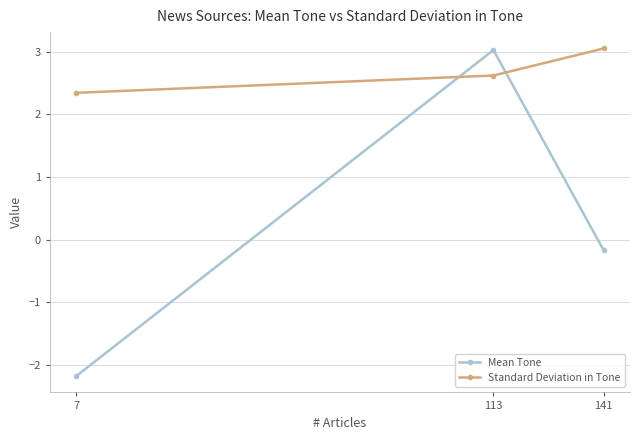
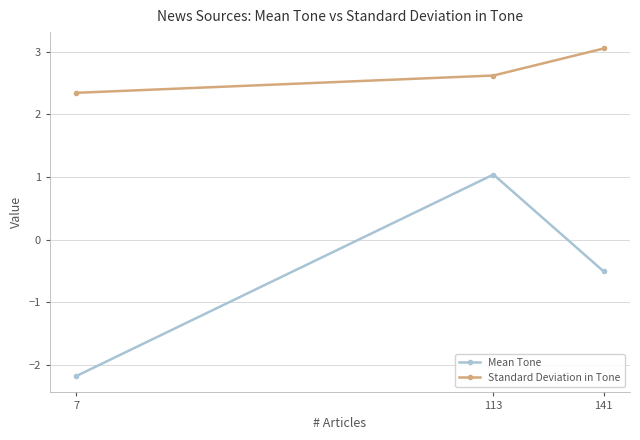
  {
    "Mean Tone": {
      "7": -2.2,
-     "113": 3.0,
-     "141": -0.2
+     "113": 1.0,
+     "141": -0.5
    },
    "Standard Deviation in Tone": {
      "7": 2.3,
      "113": 2.6,
      "141": 3.1
    }
  }
